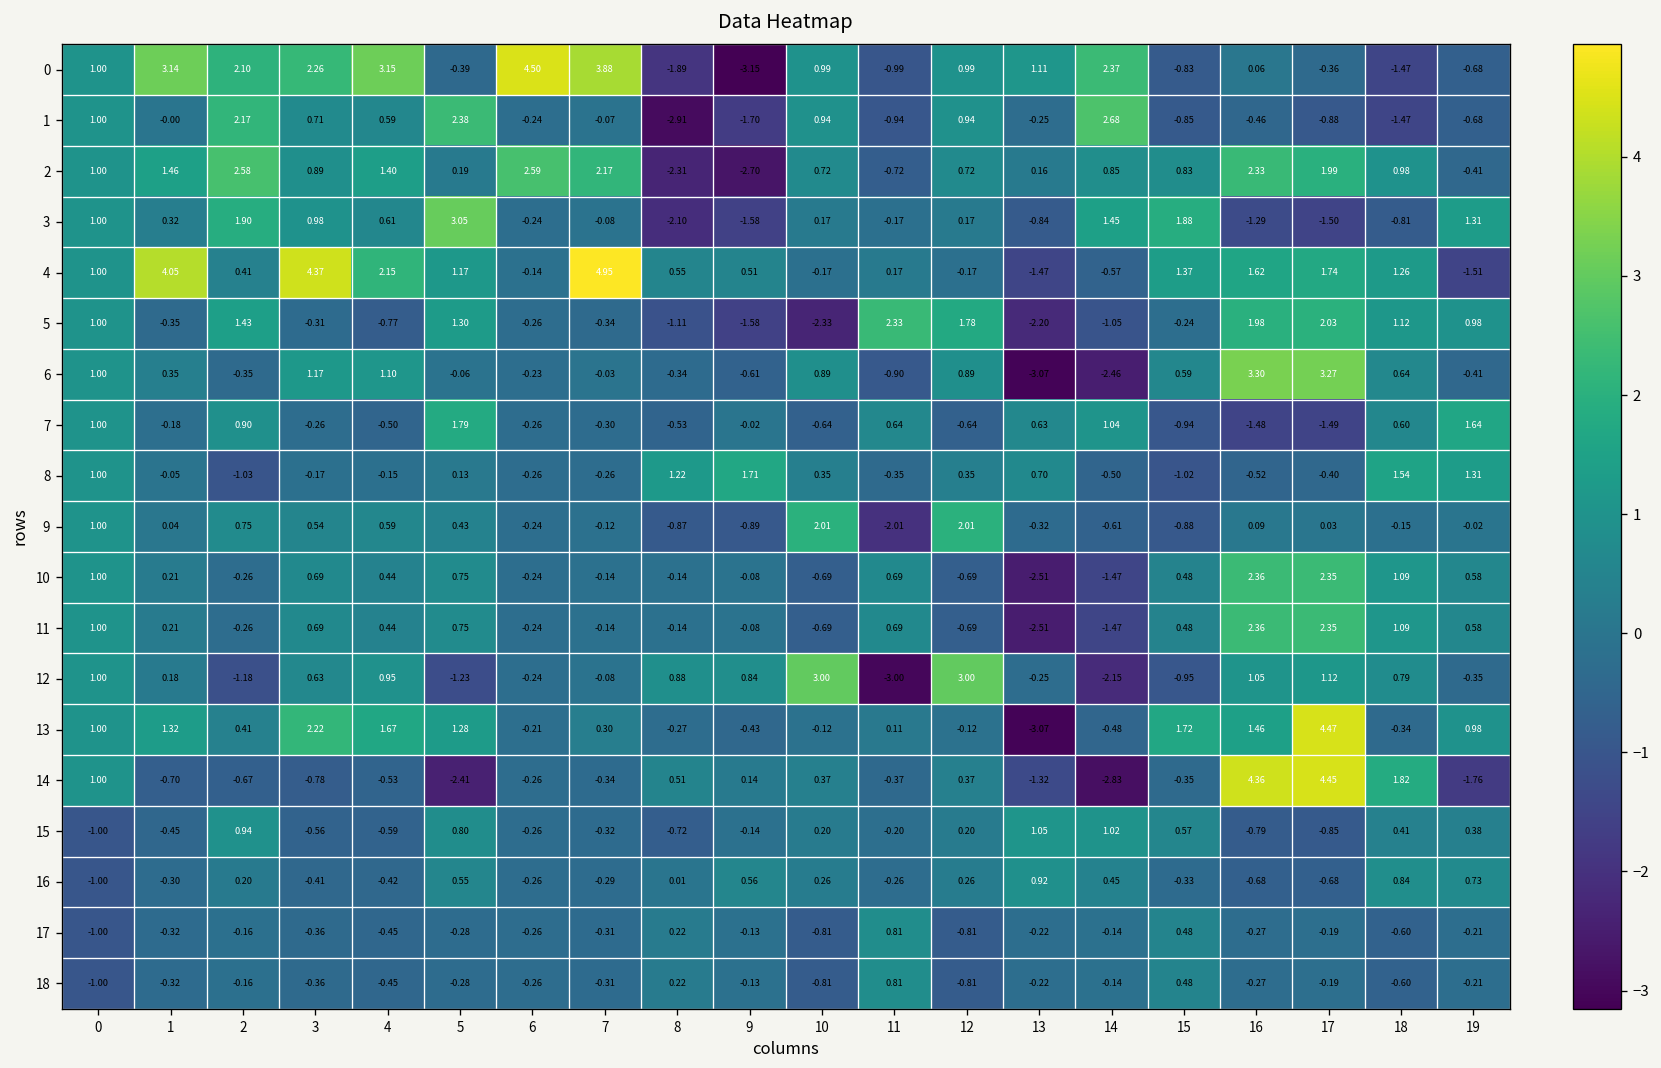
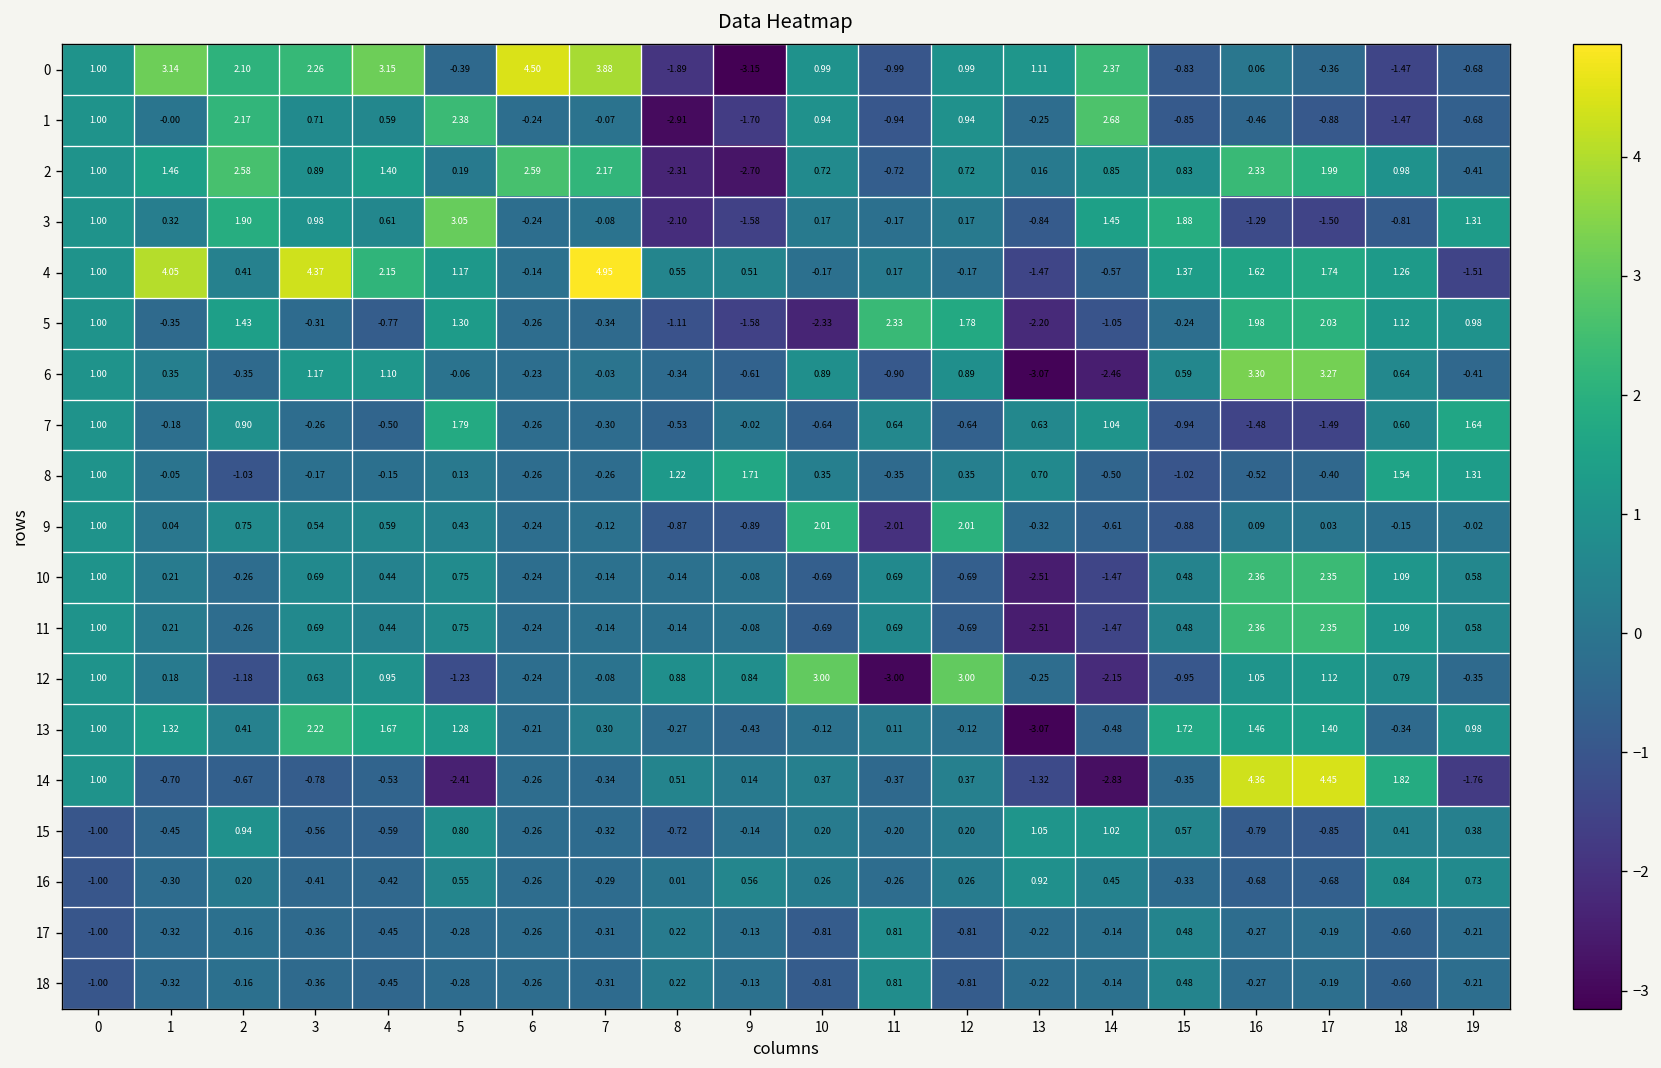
  {
    "13": {
      "0": 1.00,
      "1": 1.32,
      "2": 0.41,
      "3": 2.22,
      "4": 1.67,
      "5": 1.28,
      "6": -0.21,
      "7": 0.30,
      "8": -0.27,
      "9": -0.43,
      "10": -0.12,
      "11": 0.11,
      "12": -0.12,
      "13": -3.07,
      "14": -0.48,
      "15": 1.72,
      "16": 1.46,
-     "17": 4.47,
+     "17": 1.40,
      "18": -0.34,
      "19": 0.98
    }
  }
